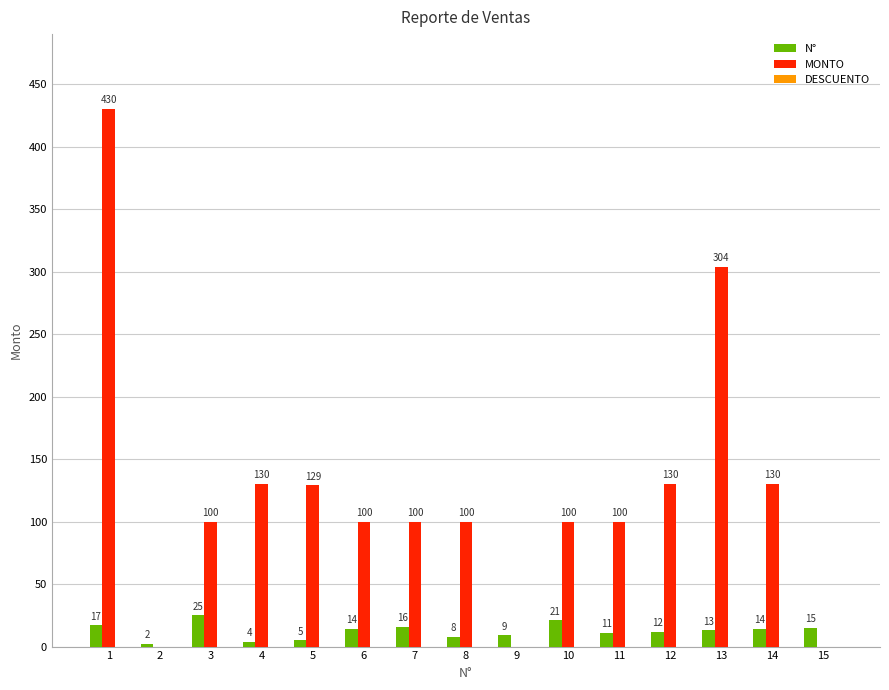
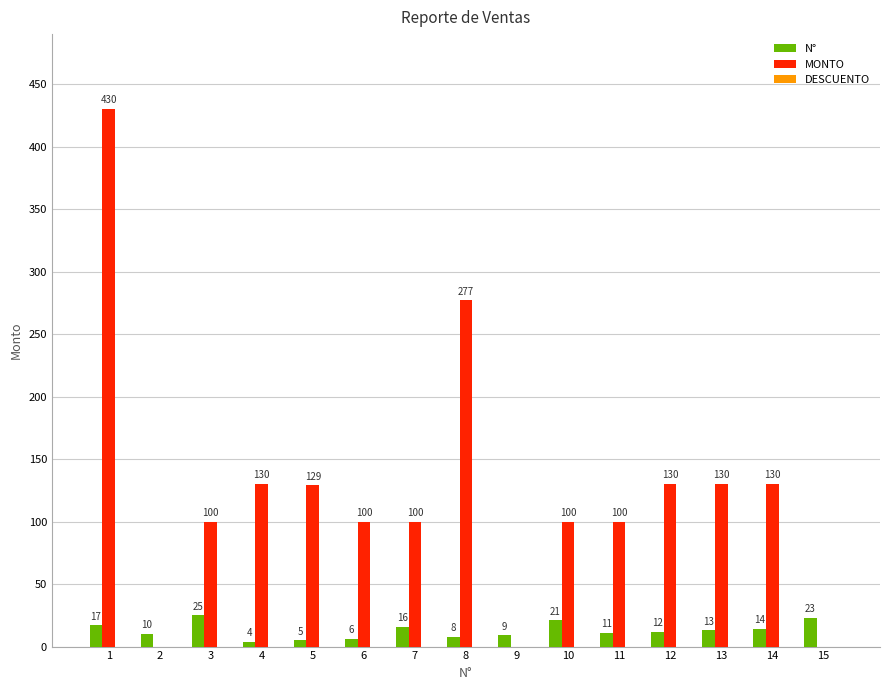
  {
    "N°": {
      "1": 17,
-     "2": 2,
+     "2": 10,
      "3": 25,
      "4": 4,
      "5": 5,
-     "6": 14,
+     "6": 6,
      "7": 16,
      "8": 8,
      "9": 9,
      "10": 21,
      "11": 11,
      "12": 12,
      "13": 13,
      "14": 14,
-     "15": 15
+     "15": 23
    },
    "MONTO": {
      "1": 430,
      "3": 100,
      "4": 130,
      "5": 129,
      "6": 100,
      "7": 100,
-     "8": 100,
+     "8": 277,
      "10": 100,
      "11": 100,
      "12": 130,
-     "13": 304,
+     "13": 130,
      "14": 130
    },
    "DESCUENTO": {
      "1": 0,
      "2": 0,
      "3": 0,
      "4": 0,
      "5": 0,
      "6": 0,
      "7": 0,
      "8": 0,
      "9": 0,
      "10": 0,
      "11": 0,
      "12": 0,
      "13": 0,
      "14": 0,
      "15": 0
    }
  }
